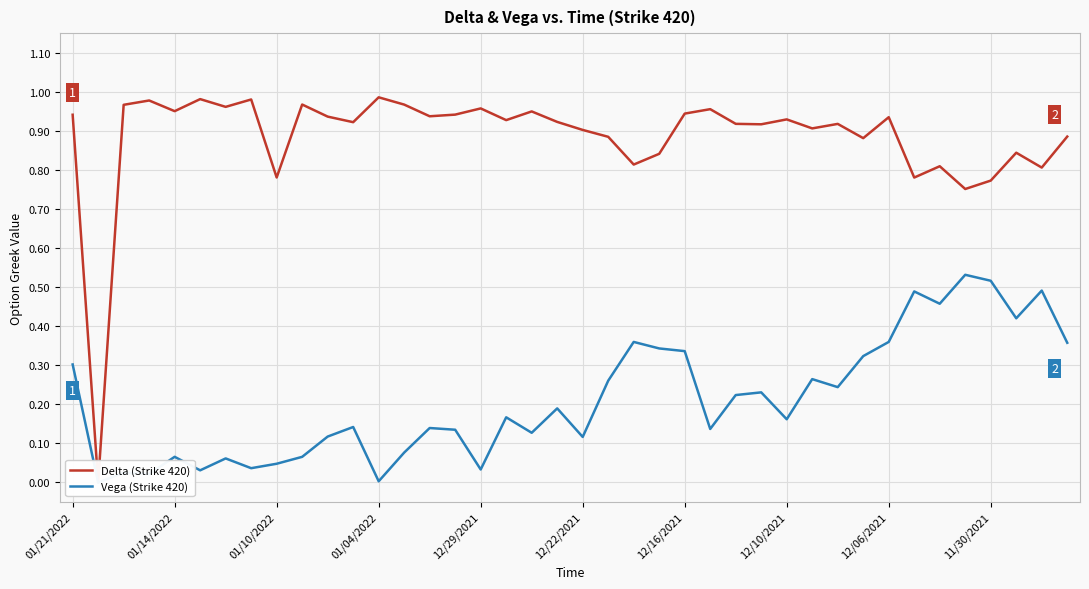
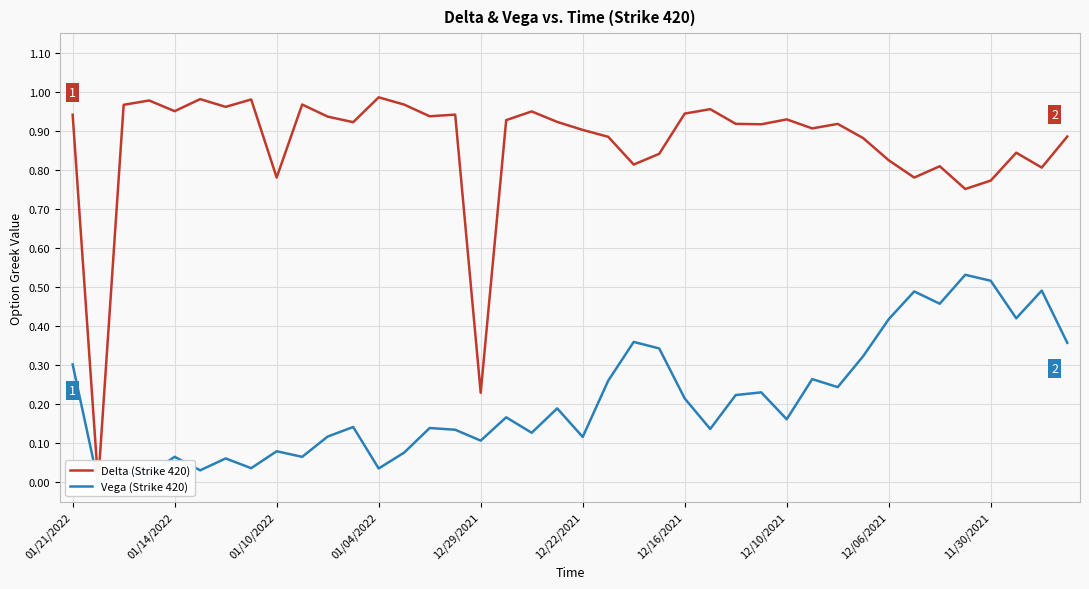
  {
    "Delta (Strike 420)": {
      "01/14/2022": 0.95,
      "01/10/2022": 0.78,
      "01/04/2022": 0.99,
-     "12/29/2021": 0.96,
+     "12/29/2021": 0.23,
      "12/22/2021": 0.90,
      "12/16/2021": 0.94,
      "12/10/2021": 0.93,
-     "12/06/2021": 0.93,
+     "12/06/2021": 0.82,
      "11/30/2021": 0.77
    },
    "Vega (Strike 420)": {
      "01/14/2022": 0.07,
-     "01/10/2022": 0.05,
-     "01/04/2022": 0.00,
-     "12/29/2021": 0.03,
+     "01/10/2022": 0.08,
+     "01/04/2022": 0.04,
+     "12/29/2021": 0.11,
      "12/22/2021": 0.12,
-     "12/16/2021": 0.34,
+     "12/16/2021": 0.22,
      "12/10/2021": 0.16,
-     "12/06/2021": 0.36,
+     "12/06/2021": 0.42,
      "11/30/2021": 0.52
    }
  }
